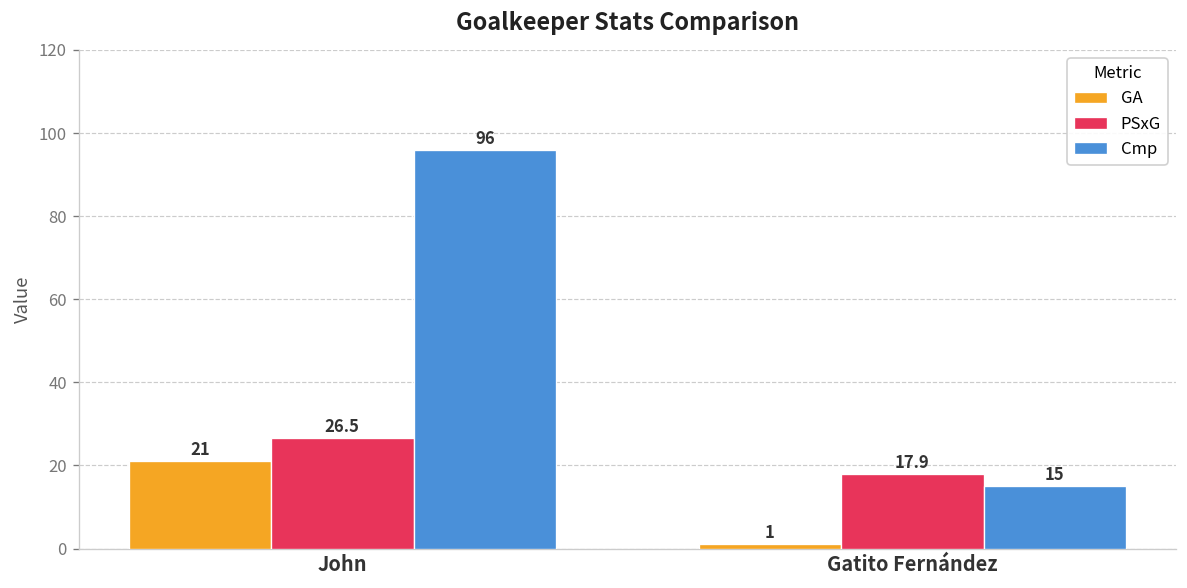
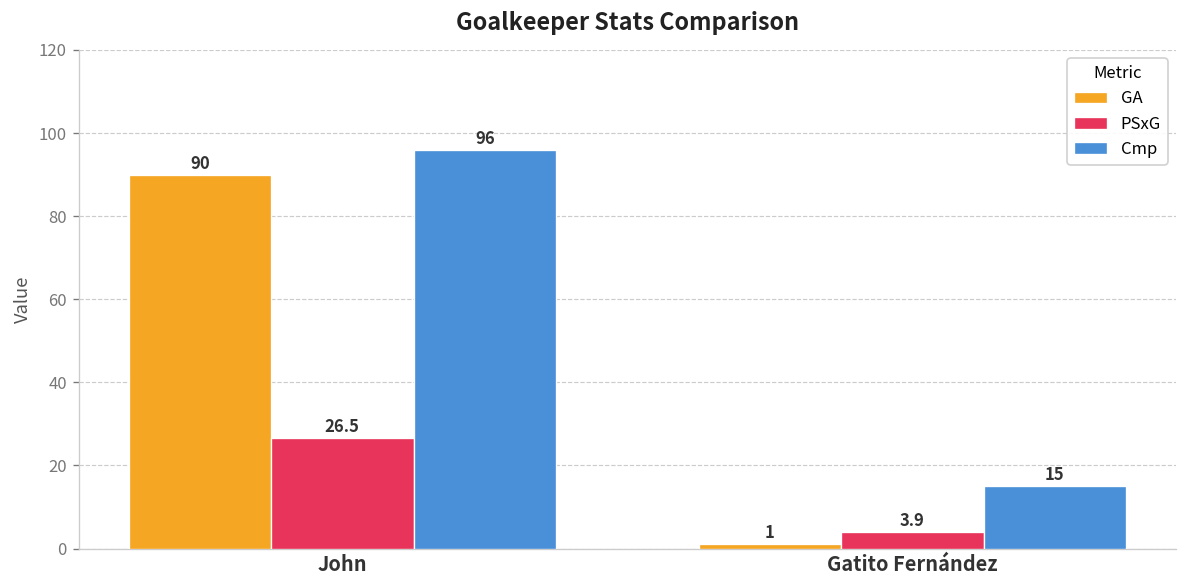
  {
    "GA": {
-     "John": 21,
+     "John": 90,
      "Gatito Fernández": 1
    },
    "PSxG": {
      "John": 26.5,
-     "Gatito Fernández": 17.9
+     "Gatito Fernández": 3.9
    },
    "Cmp": {
      "John": 96,
      "Gatito Fernández": 15
    }
  }
